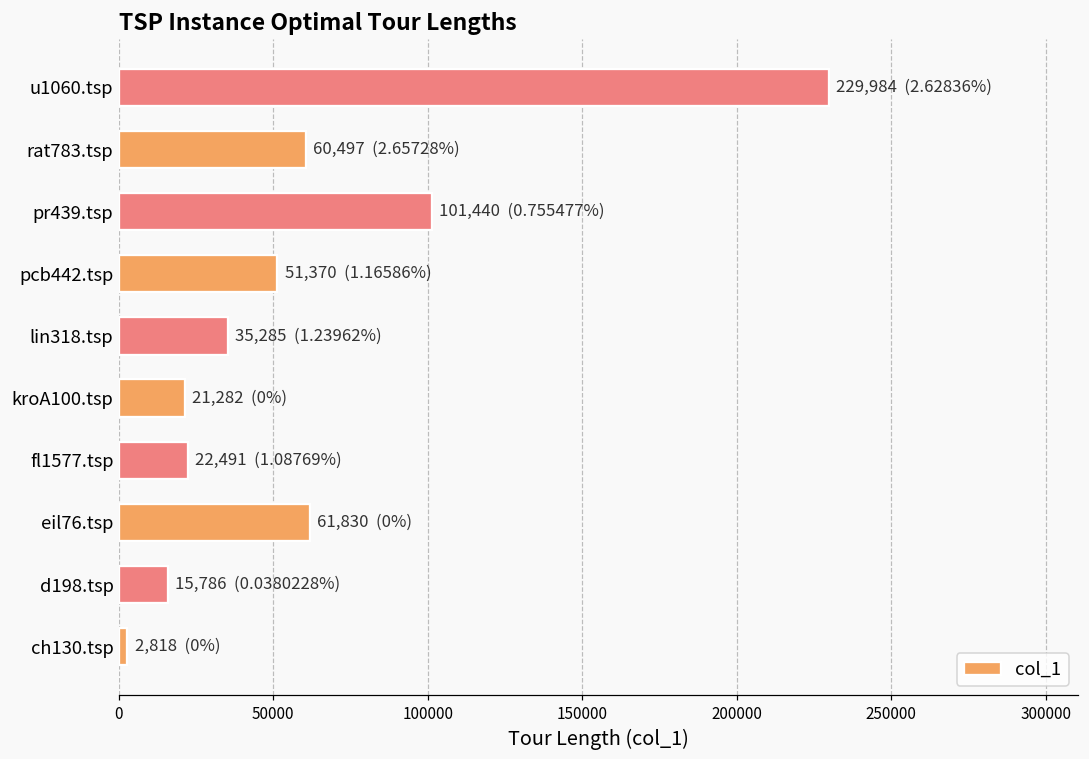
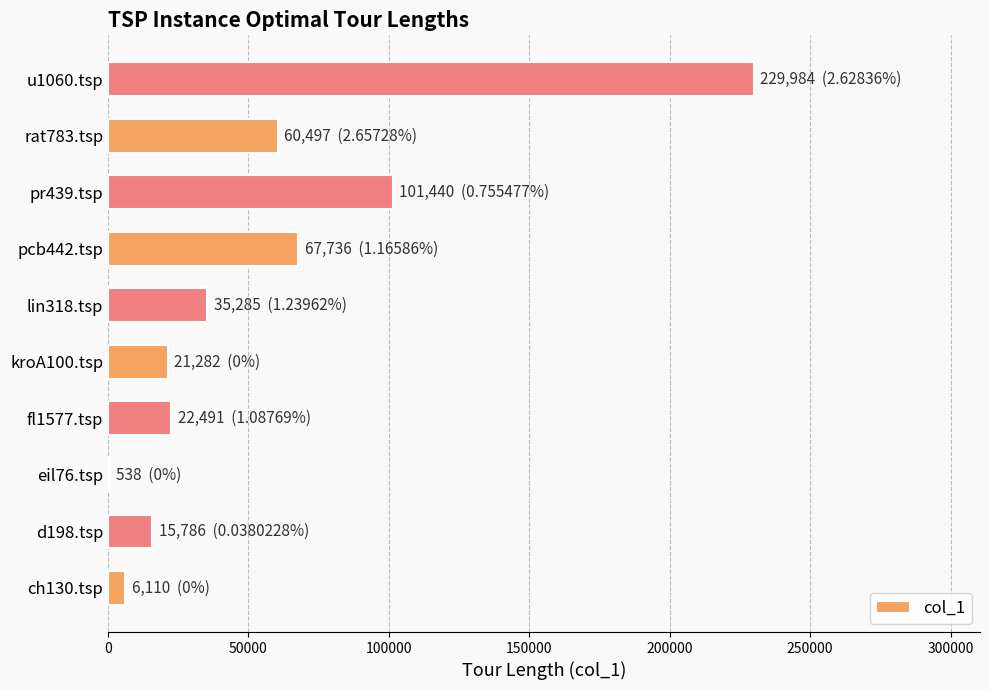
  {
    "u1060.tsp": "229,984",
    "rat783.tsp": "60,497",
    "pr439.tsp": "101,440",
-   "pcb442.tsp": "51,370",
+   "pcb442.tsp": "67,736",
    "lin318.tsp": "35,285",
    "kroA100.tsp": "21,282",
    "fl1577.tsp": "22,491",
-   "eil76.tsp": "61,830",
+   "eil76.tsp": "538",
    "d198.tsp": "15,786",
-   "ch130.tsp": "2,818"
+   "ch130.tsp": "6,110"
  }
